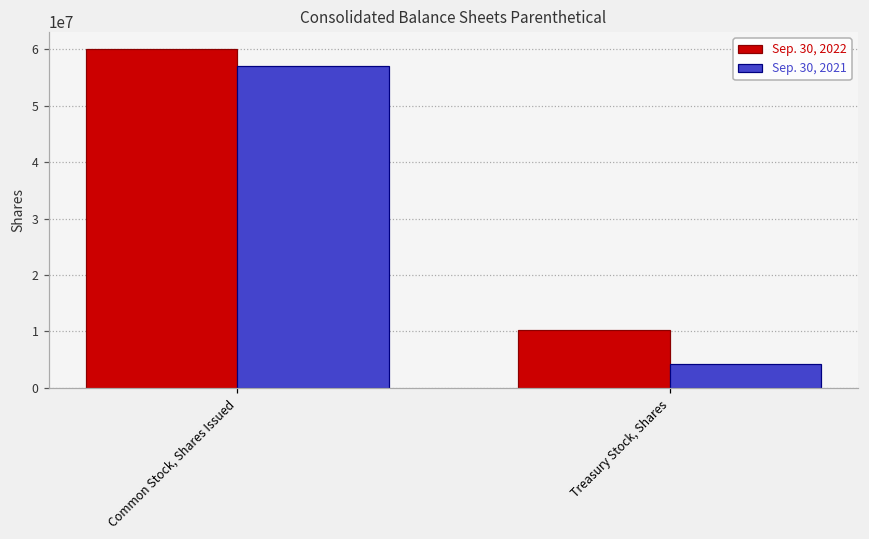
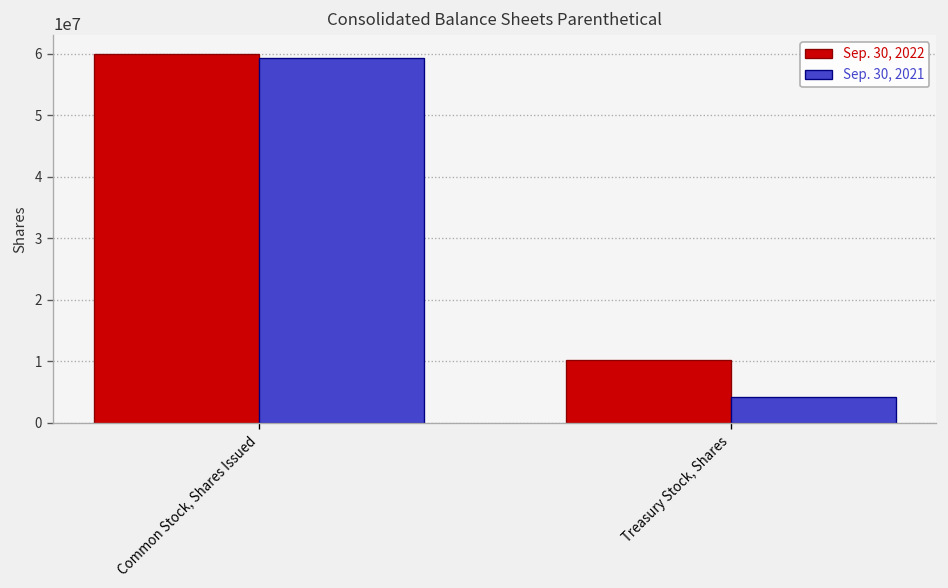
  {
    "Sep. 30, 2022": {
      "Common Stock, Shares Issued": 60000000,
      "Treasury Stock, Shares": 10000000
    },
    "Sep. 30, 2021": {
-     "Common Stock, Shares Issued": 57000000,
+     "Common Stock, Shares Issued": 59000000,
      "Treasury Stock, Shares": 4000000
    }
  }
